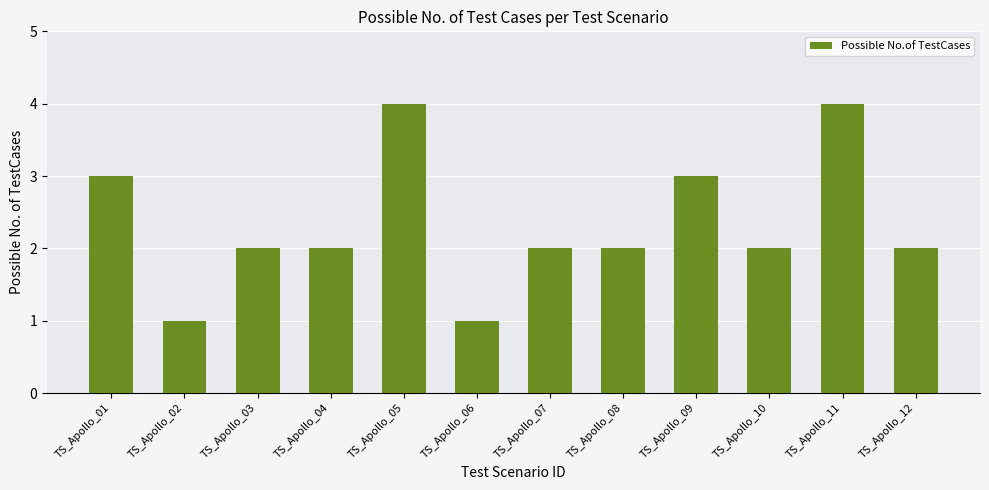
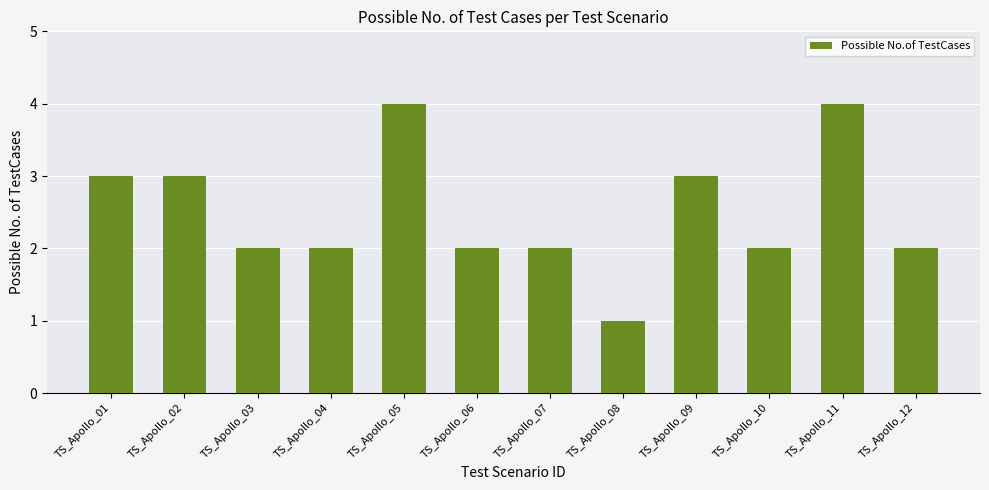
  {
    "TS_Apollo_01": 3,
-   "TS_Apollo_02": 1,
+   "TS_Apollo_02": 3,
    "TS_Apollo_03": 2,
    "TS_Apollo_04": 2,
    "TS_Apollo_05": 4,
-   "TS_Apollo_06": 1,
+   "TS_Apollo_06": 2,
    "TS_Apollo_07": 2,
-   "TS_Apollo_08": 2,
+   "TS_Apollo_08": 1,
    "TS_Apollo_09": 3,
    "TS_Apollo_10": 2,
    "TS_Apollo_11": 4,
    "TS_Apollo_12": 2
  }
